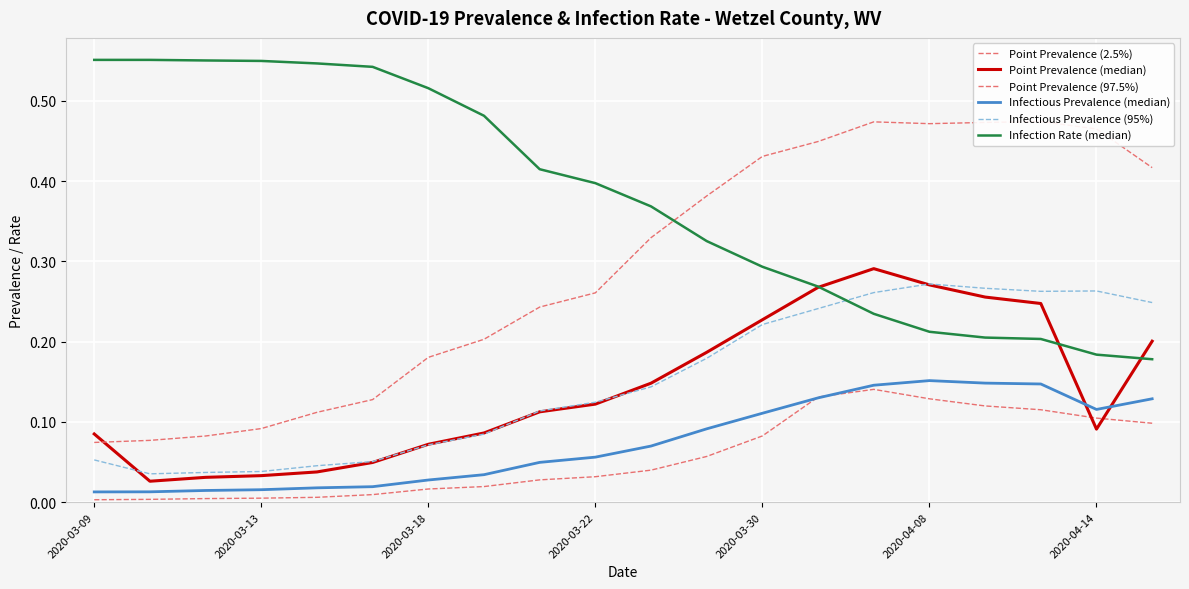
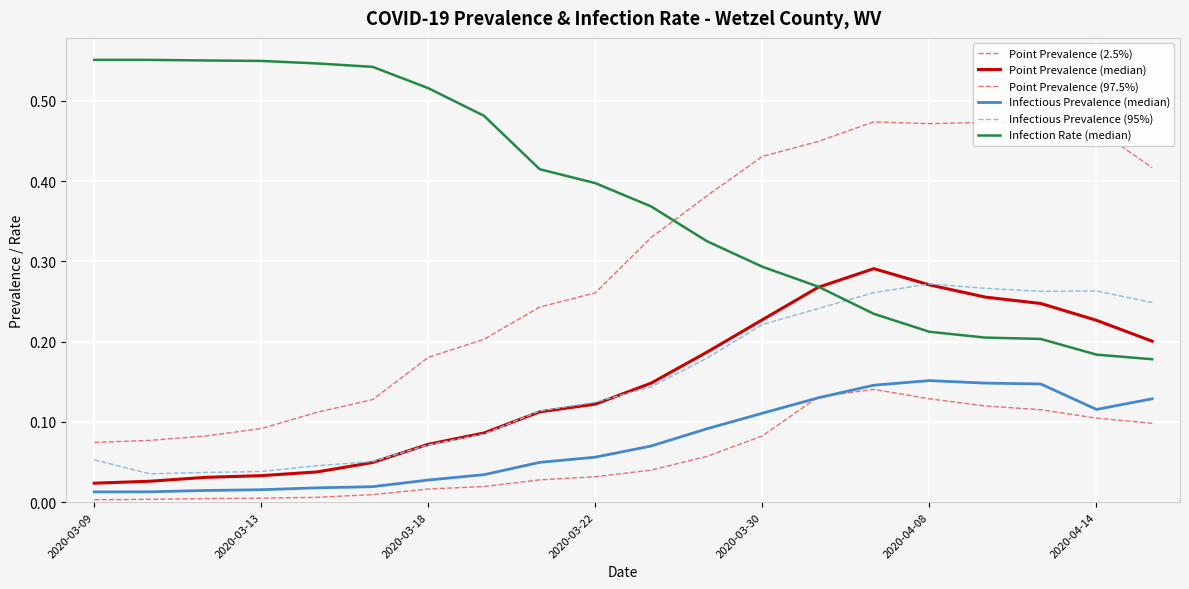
  {
    "Point Prevalence (median)": {
-     "2020-03-09": 0.09,
-     "2020-04-14": 0.09
+     "2020-03-09": 0.02,
+     "2020-04-14": 0.23
    },
    "Infectious Prevalence (median)": {
      "2020-03-09": 0.01,
      "2020-03-18": 0.03,
      "2020-04-14": 0.12
    },
    "Infectious Prevalence (95%)": {
      "2020-03-09": 0.05,
      "2020-04-14": 0.26
    },
    "Infection Rate (median)": {
      "2020-03-09": 0.55,
      "2020-03-18": 0.52,
      "2020-04-14": 0.18
    }
  }
